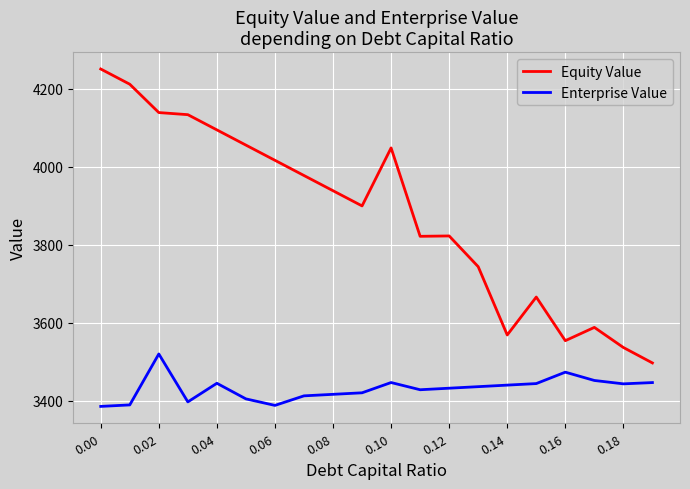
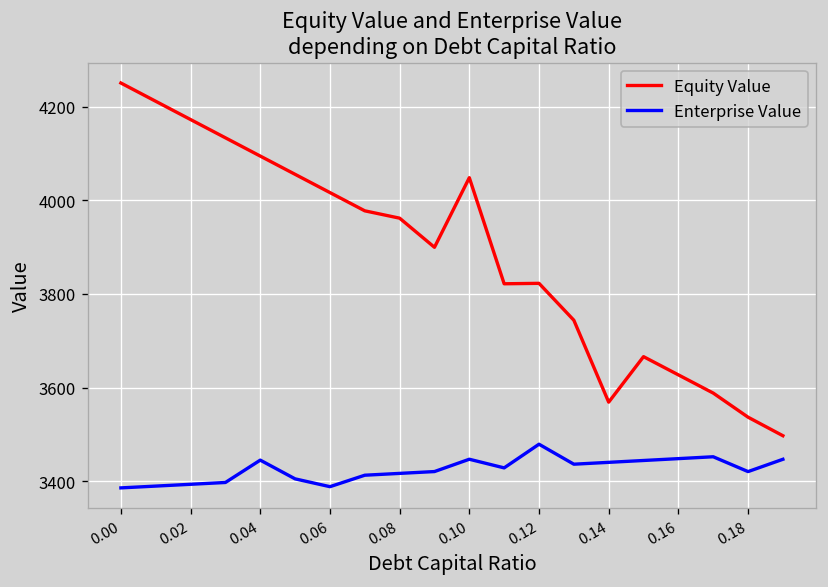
  {
    "Equity Value": {
      "0.00": 4250,
-     "0.02": 4140,
+     "0.02": 4170,
      "0.04": 4090,
      "0.06": 4020,
-     "0.08": 3940,
+     "0.08": 3960,
      "0.10": 4050,
      "0.12": 3820,
      "0.14": 3570,
-     "0.16": 3550,
+     "0.16": 3630,
      "0.18": 3540
    },
    "Enterprise Value": {
      "0.00": 3390,
-     "0.02": 3520,
+     "0.02": 3390,
      "0.04": 3450,
      "0.06": 3390,
      "0.08": 3420,
      "0.10": 3450,
-     "0.12": 3430,
+     "0.12": 3480,
      "0.14": 3440,
-     "0.16": 3470,
-     "0.18": 3440
+     "0.16": 3450,
+     "0.18": 3420
    }
  }
